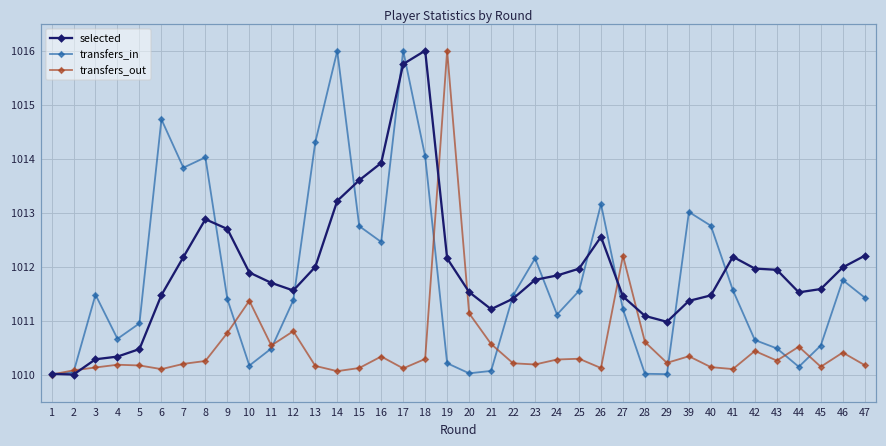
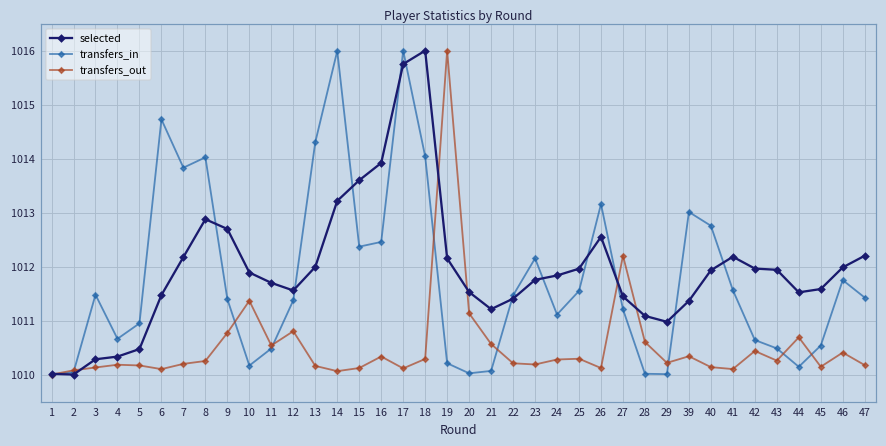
  {
    "selected": {
      "3": 1010.3,
      "4": 1010.3,
      "5": 1010.5,
      "6": 1011.5,
      "7": 1012.2,
      "8": 1012.9,
      "9": 1012.7,
      "10": 1011.9,
      "11": 1011.7,
      "12": 1011.6,
      "13": 1012.0,
      "14": 1013.2,
      "15": 1013.6,
      "16": 1013.9,
      "17": 1015.8,
      "18": 1016.0,
      "19": 1012.2,
      "20": 1011.5,
      "21": 1011.2,
      "22": 1011.4,
      "23": 1011.8,
      "24": 1011.8,
      "25": 1012.0,
      "26": 1012.6,
      "27": 1011.4,
      "28": 1011.1,
      "29": 1011.0,
      "39": 1011.4,
-     "40": 1011.5,
+     "40": 1011.9,
      "41": 1012.2,
      "42": 1012.0,
      "43": 1011.9,
      "44": 1011.5,
      "45": 1011.6,
      "46": 1012.0,
      "47": 1012.2
    },
    "transfers_in": {
      "3": 1011.5,
      "4": 1010.7,
      "5": 1010.9,
      "6": 1014.7,
      "7": 1013.8,
      "8": 1014.0,
      "9": 1011.4,
      "10": 1010.2,
      "11": 1010.5,
      "12": 1011.4,
      "13": 1014.3,
      "14": 1016.0,
-     "15": 1012.7,
+     "15": 1012.4,
      "16": 1012.5,
      "17": 1016.0,
      "18": 1014.0,
      "19": 1010.2,
      "20": 1010.0,
      "21": 1010.1,
      "22": 1011.5,
      "23": 1012.2,
      "24": 1011.1,
      "25": 1011.5,
      "26": 1013.2,
      "27": 1011.2,
      "28": 1010.0,
      "29": 1010.0,
      "39": 1013.0,
      "40": 1012.8,
      "41": 1011.6,
      "42": 1010.6,
      "43": 1010.5,
      "44": 1010.1,
      "45": 1010.5,
      "46": 1011.7,
      "47": 1011.4
    },
    "transfers_out": {
      "3": 1010.1,
      "4": 1010.2,
      "5": 1010.2,
      "6": 1010.1,
      "7": 1010.2,
      "8": 1010.3,
      "9": 1010.8,
      "10": 1011.4,
      "11": 1010.5,
      "12": 1010.8,
      "13": 1010.2,
      "14": 1010.1,
      "15": 1010.1,
      "16": 1010.3,
      "17": 1010.1,
      "18": 1010.3,
      "19": 1016.0,
      "20": 1011.1,
      "21": 1010.6,
      "22": 1010.2,
      "23": 1010.2,
      "24": 1010.3,
      "25": 1010.3,
      "26": 1010.1,
      "27": 1012.2,
      "28": 1010.6,
      "29": 1010.2,
      "39": 1010.3,
      "40": 1010.1,
      "41": 1010.1,
      "42": 1010.4,
      "43": 1010.3,
-     "44": 1010.5,
+     "44": 1010.7,
      "45": 1010.1,
      "46": 1010.4,
      "47": 1010.2
    }
  }
